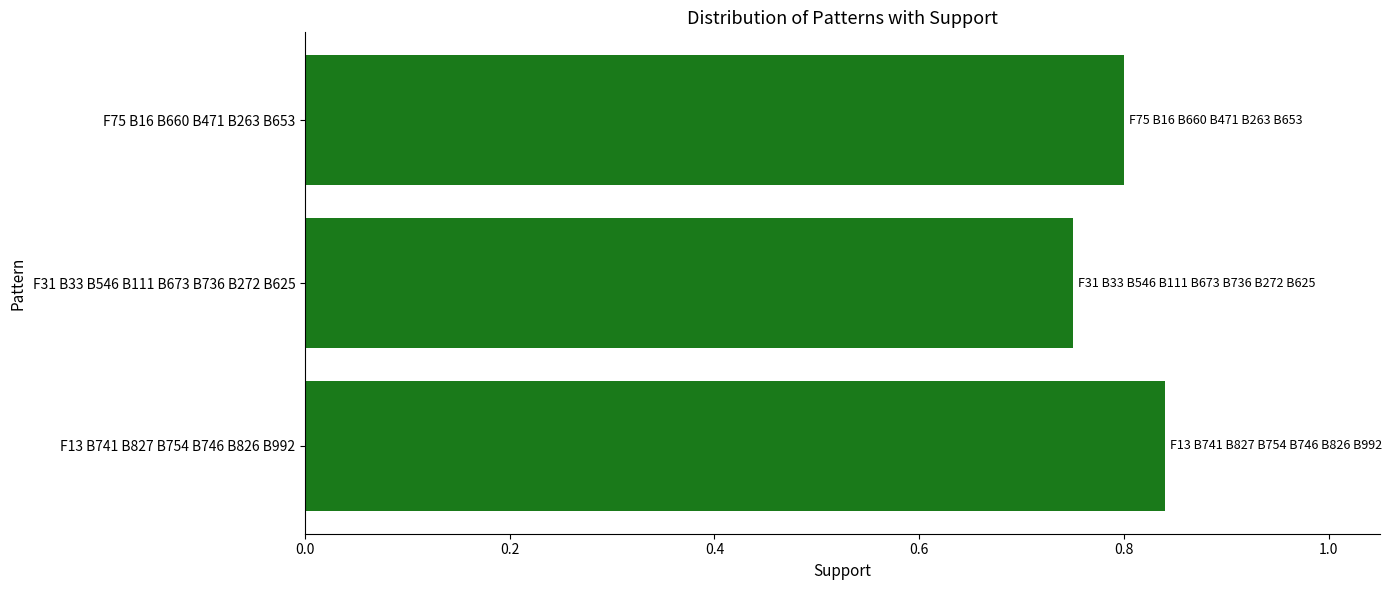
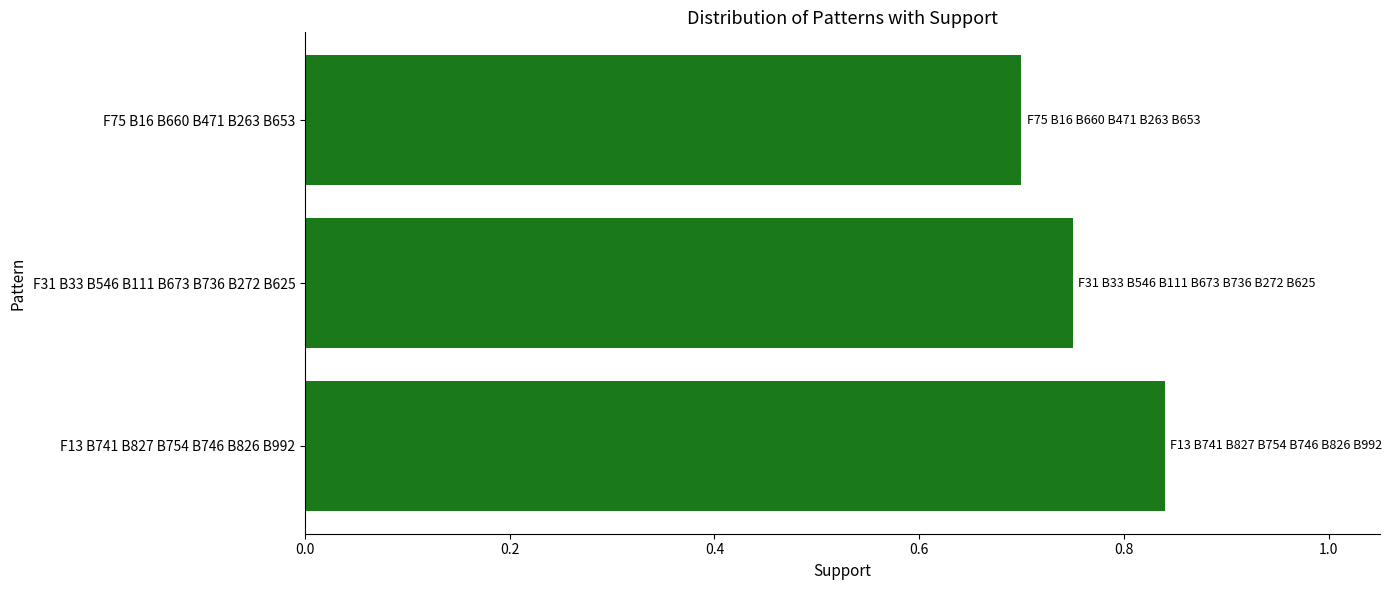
  {
-   "F75 B16 B660 B471 B263 B653": 0.8,
+   "F75 B16 B660 B471 B263 B653": 0.7,
    "F31 B33 B546 B111 B673 B736 B272 B625": 0.750,
    "F13 B741 B827 B754 B746 B826 B992": 0.840
  }
